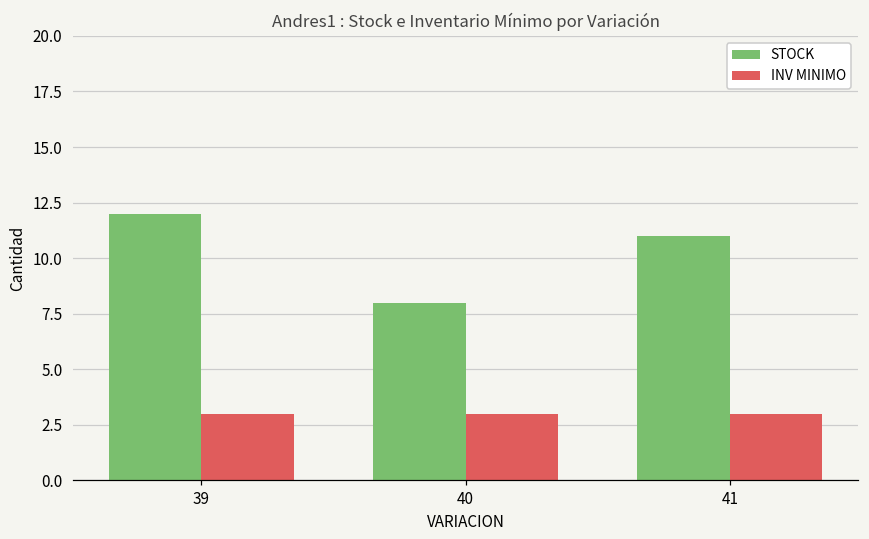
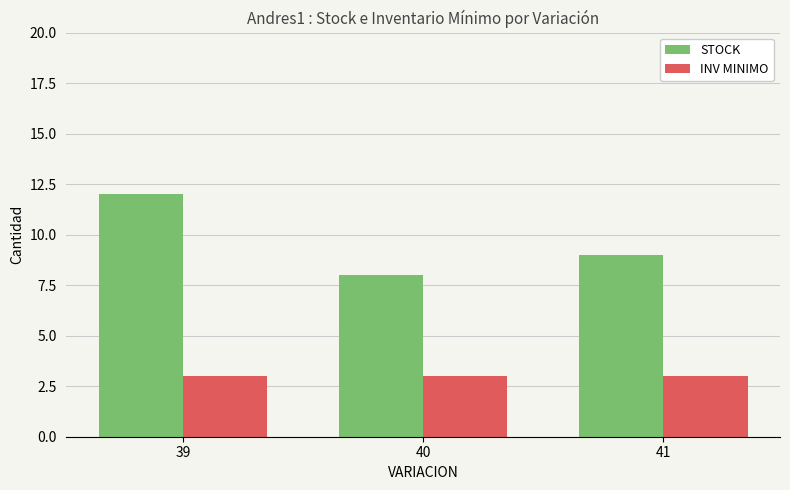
  {
    "STOCK": {
      "39": 12,
      "40": 8,
-     "41": 11
+     "41": 9
    },
    "INV MINIMO": {
      "39": 3,
      "40": 3,
      "41": 3
    }
  }
